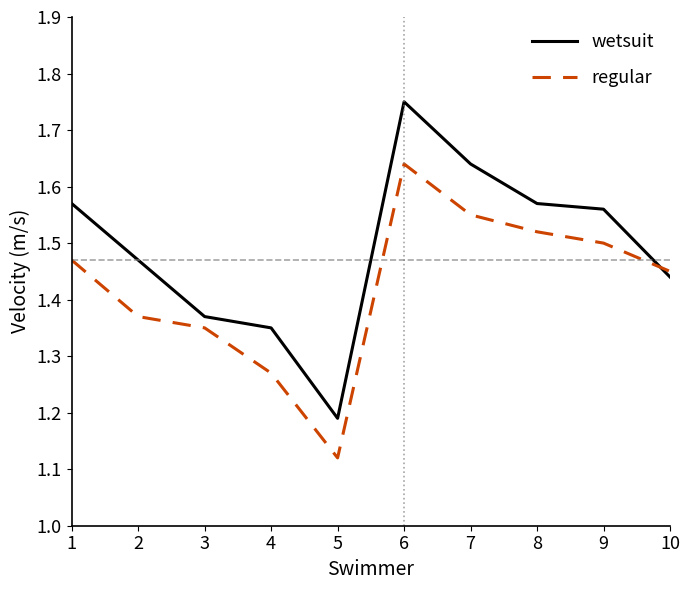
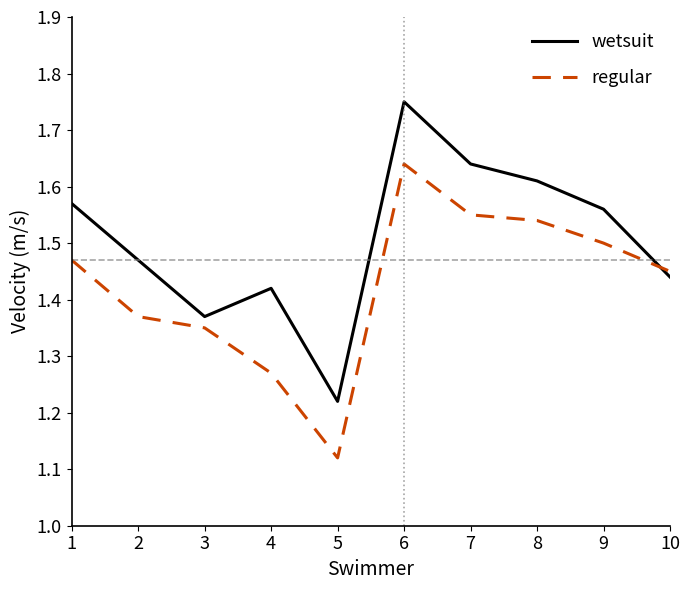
  {
    "wetsuit": {
      "1": 1.57,
      "2": 1.47,
      "3": 1.37,
-     "4": 1.35,
-     "5": 1.19,
+     "4": 1.42,
+     "5": 1.22,
      "6": 1.75,
      "7": 1.64,
-     "8": 1.57,
+     "8": 1.61,
      "9": 1.56,
      "10": 1.44
    },
    "regular": {
      "1": 1.47,
      "2": 1.37,
      "3": 1.35,
      "4": 1.27,
      "5": 1.12,
      "6": 1.64,
      "7": 1.55,
-     "8": 1.52,
+     "8": 1.54,
      "9": 1.50,
      "10": 1.45
    }
  }
